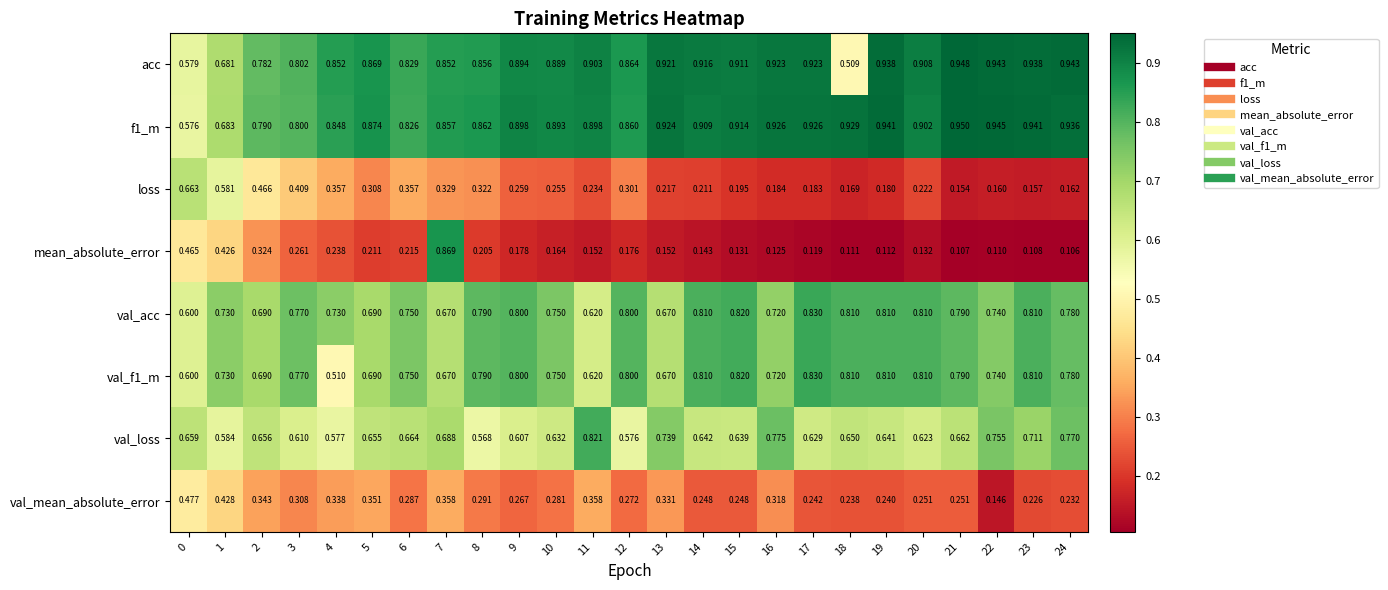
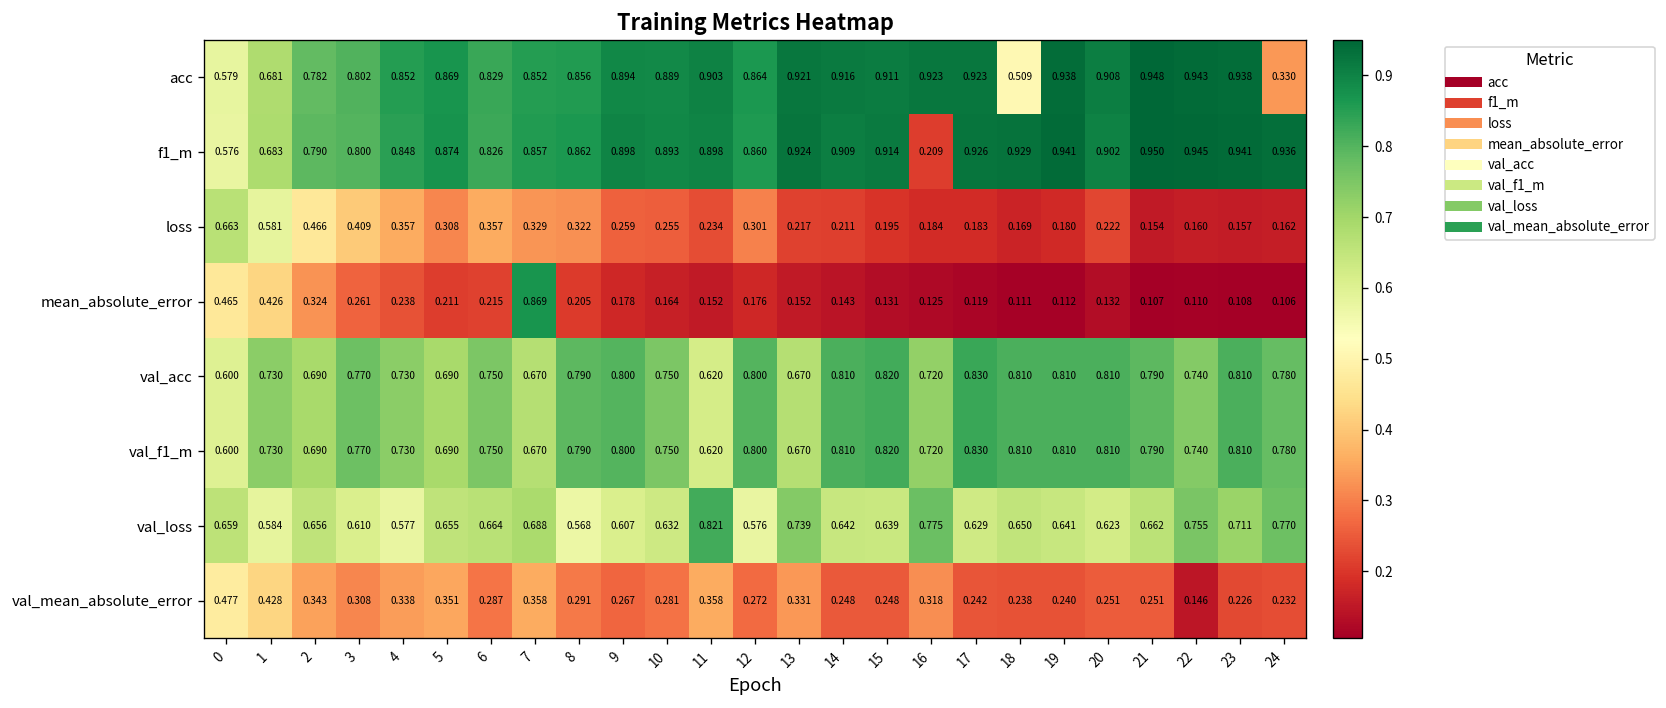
  {
    "acc": {
      "0": 0.579,
      "1": 0.681,
      "2": 0.782,
      "3": 0.802,
      "4": 0.852,
      "5": 0.869,
      "6": 0.829,
      "7": 0.852,
      "8": 0.856,
      "9": 0.894,
      "10": 0.889,
      "11": 0.903,
      "12": 0.864,
      "13": 0.921,
      "14": 0.916,
      "15": 0.911,
      "16": 0.923,
      "17": 0.923,
      "18": 0.509,
      "19": 0.938,
      "20": 0.908,
      "21": 0.948,
      "22": 0.943,
      "23": 0.938,
-     "24": 0.943
+     "24": 0.330
    },
    "f1_m": {
      "0": 0.576,
      "1": 0.683,
      "2": 0.790,
      "3": 0.800,
      "4": 0.848,
      "5": 0.874,
      "6": 0.826,
      "7": 0.857,
      "8": 0.862,
      "9": 0.898,
      "10": 0.893,
      "11": 0.898,
      "12": 0.860,
      "13": 0.924,
      "14": 0.909,
      "15": 0.914,
-     "16": 0.926,
+     "16": 0.209,
      "17": 0.926,
      "18": 0.929,
      "19": 0.941,
      "20": 0.902,
      "21": 0.950,
      "22": 0.945,
      "23": 0.941,
      "24": 0.936
    },
    "loss": {
      "0": 0.663,
      "1": 0.581,
      "2": 0.466,
      "3": 0.409,
      "4": 0.357,
      "5": 0.308,
      "6": 0.357,
      "7": 0.329,
      "8": 0.322,
      "9": 0.259,
      "10": 0.255,
      "11": 0.234,
      "12": 0.301,
      "13": 0.217,
      "14": 0.211,
      "15": 0.195,
      "16": 0.184,
      "17": 0.183,
      "18": 0.169,
      "19": 0.180,
      "20": 0.222,
      "21": 0.154,
      "22": 0.160,
      "23": 0.157,
      "24": 0.162
    },
    "mean_absolute_error": {
      "0": 0.465,
      "1": 0.426,
      "2": 0.324,
      "3": 0.261,
      "4": 0.238,
      "5": 0.211,
      "6": 0.215,
      "7": 0.869,
      "8": 0.205,
      "9": 0.178,
      "10": 0.164,
      "11": 0.152,
      "12": 0.176,
      "13": 0.152,
      "14": 0.143,
      "15": 0.131,
      "16": 0.125,
      "17": 0.119,
      "18": 0.111,
      "19": 0.112,
      "20": 0.132,
      "21": 0.107,
      "22": 0.110,
      "23": 0.108,
      "24": 0.106
    },
    "val_acc": {
      "0": 0.600,
      "1": 0.730,
      "2": 0.690,
      "3": 0.770,
      "4": 0.730,
      "5": 0.690,
      "6": 0.750,
      "7": 0.670,
      "8": 0.790,
      "9": 0.800,
      "10": 0.750,
      "11": 0.620,
      "12": 0.800,
      "13": 0.670,
      "14": 0.810,
      "15": 0.820,
      "16": 0.720,
      "17": 0.830,
      "18": 0.810,
      "19": 0.810,
      "20": 0.810,
      "21": 0.790,
      "22": 0.740,
      "23": 0.810,
      "24": 0.780
    },
    "val_f1_m": {
      "0": 0.600,
      "1": 0.730,
      "2": 0.690,
      "3": 0.770,
-     "4": 0.510,
+     "4": 0.730,
      "5": 0.690,
      "6": 0.750,
      "7": 0.670,
      "8": 0.790,
      "9": 0.800,
      "10": 0.750,
      "11": 0.620,
      "12": 0.800,
      "13": 0.670,
      "14": 0.810,
      "15": 0.820,
      "16": 0.720,
      "17": 0.830,
      "18": 0.810,
      "19": 0.810,
      "20": 0.810,
      "21": 0.790,
      "22": 0.740,
      "23": 0.810,
      "24": 0.780
    },
    "val_loss": {
      "0": 0.659,
      "1": 0.584,
      "2": 0.656,
      "3": 0.610,
      "4": 0.577,
      "5": 0.655,
      "6": 0.664,
      "7": 0.688,
      "8": 0.568,
      "9": 0.607,
      "10": 0.632,
      "11": 0.821,
      "12": 0.576,
      "13": 0.739,
      "14": 0.642,
      "15": 0.639,
      "16": 0.775,
      "17": 0.629,
      "18": 0.650,
      "19": 0.641,
      "20": 0.623,
      "21": 0.662,
      "22": 0.755,
      "23": 0.711,
      "24": 0.770
    },
    "val_mean_absolute_error": {
      "0": 0.477,
      "1": 0.428,
      "2": 0.343,
      "3": 0.308,
      "4": 0.338,
      "5": 0.351,
      "6": 0.287,
      "7": 0.358,
      "8": 0.291,
      "9": 0.267,
      "10": 0.281,
      "11": 0.358,
      "12": 0.272,
      "13": 0.331,
      "14": 0.248,
      "15": 0.248,
      "16": 0.318,
      "17": 0.242,
      "18": 0.238,
      "19": 0.240,
      "20": 0.251,
      "21": 0.251,
      "22": 0.146,
      "23": 0.226,
      "24": 0.232
    }
  }
